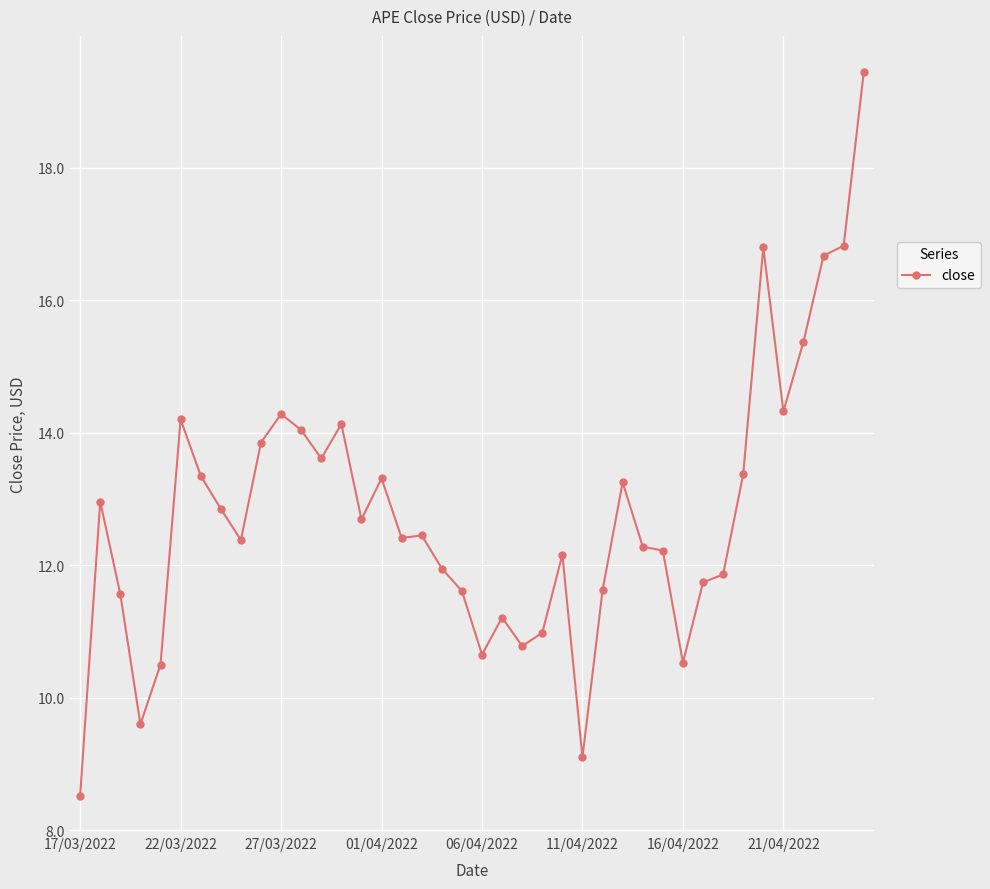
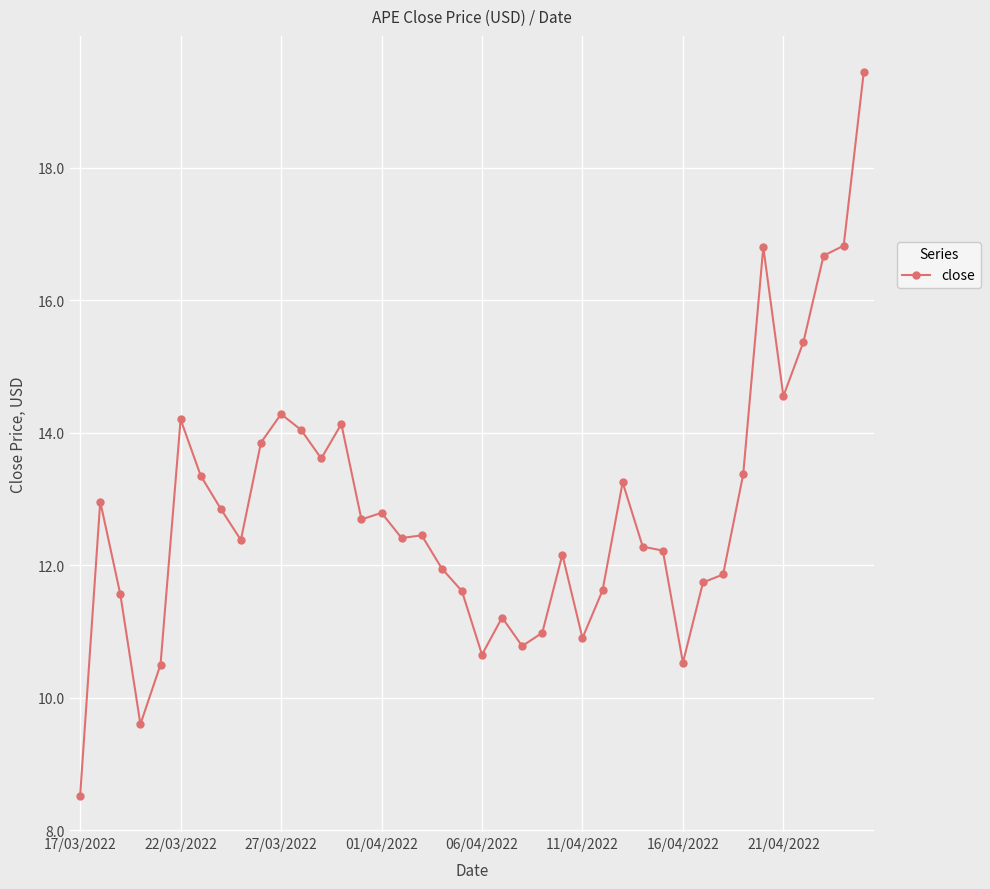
  {
    "17/03/2022": 8.5,
    "22/03/2022": 14.2,
    "27/03/2022": 14.3,
-   "01/04/2022": 13.3,
+   "01/04/2022": 12.8,
    "06/04/2022": 10.7,
-   "11/04/2022": 9.1,
+   "11/04/2022": 10.9,
    "16/04/2022": 10.5,
-   "21/04/2022": 14.3
+   "21/04/2022": 14.6
  }
